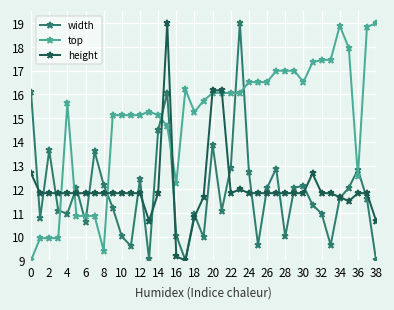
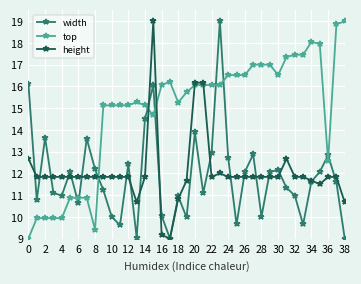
  {
    "top": {
      "0": 9.0,
      "2": 9.9,
-     "4": 15.6,
+     "4": 9.9,
      "6": 10.9,
      "8": 9.4,
      "10": 15.1,
      "12": 15.1,
      "14": 15.1,
-     "16": 12.3,
+     "16": 16.1,
      "18": 15.3,
      "22": 16.1,
      "24": 16.5,
      "26": 16.5,
      "28": 17.0,
      "30": 16.5,
      "32": 17.5,
-     "34": 18.9,
+     "34": 18.0,
      "36": 12.6,
      "38": 19.0
    }
  }
